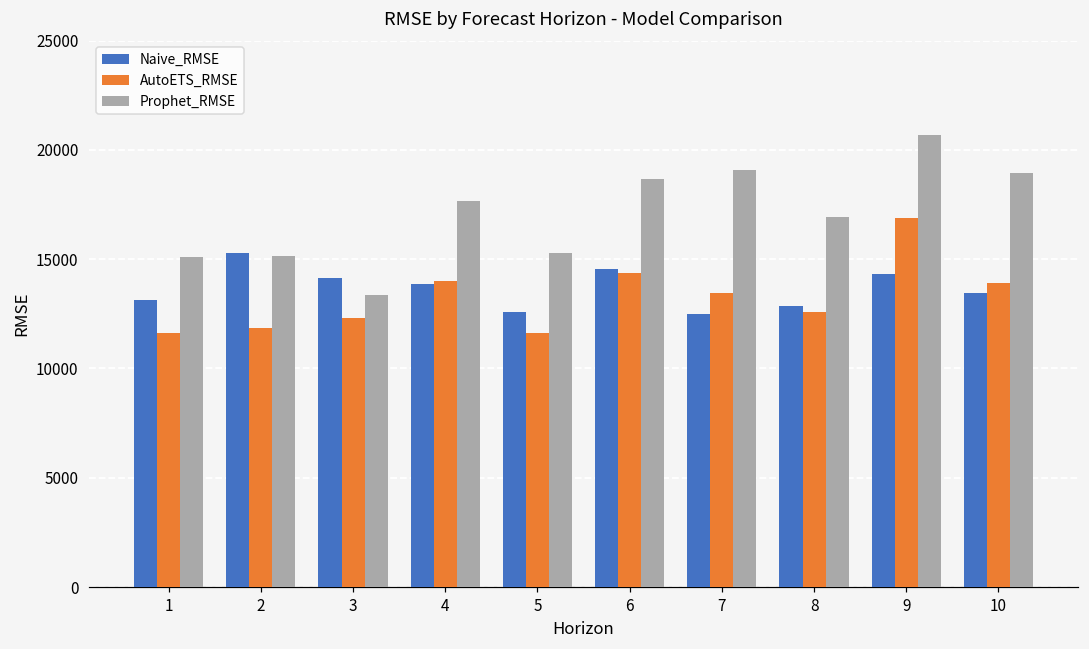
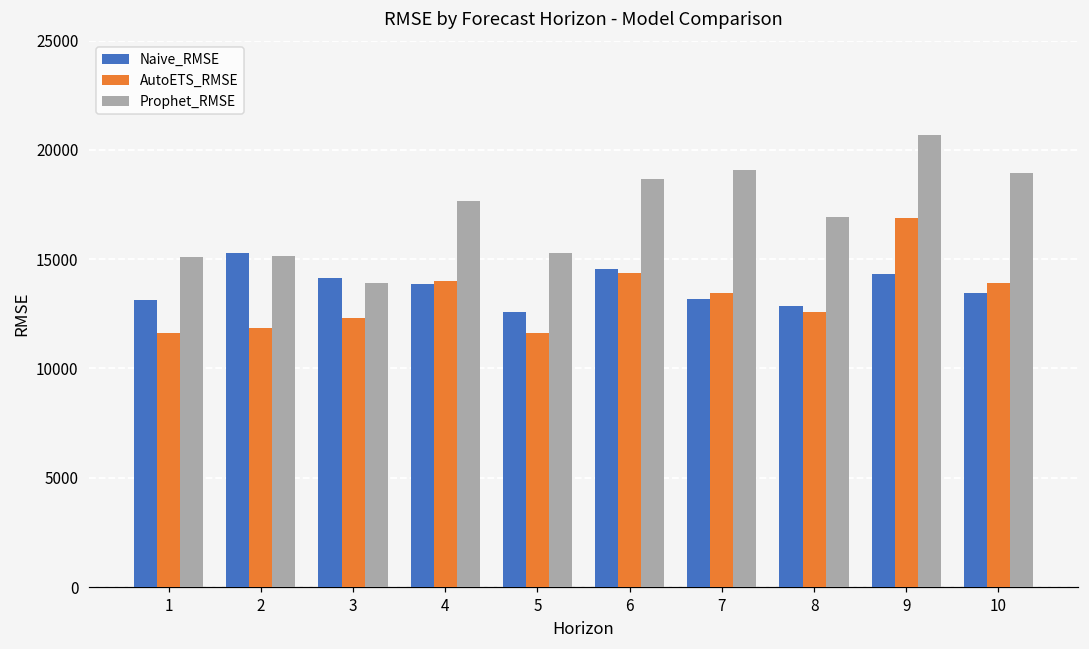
  {
    "Naive_RMSE": {
      "1": 13100,
      "2": 15300,
      "3": 14200,
      "4": 13900,
      "5": 12600,
      "6": 14500,
-     "7": 12500,
+     "7": 13200,
      "8": 12800,
      "9": 14300,
      "10": 13400
    },
    "AutoETS_RMSE": {
      "1": 11600,
      "2": 11900,
      "3": 12300,
      "4": 14000,
      "5": 11600,
      "6": 14400,
      "7": 13500,
      "8": 12600,
      "9": 16900,
      "10": 13900
    },
    "Prophet_RMSE": {
      "1": 15100,
      "2": 15200,
-     "3": 13300,
+     "3": 13900,
      "4": 17600,
      "5": 15300,
      "6": 18700,
      "7": 19100,
      "8": 16900,
      "9": 20700,
      "10": 18900
    }
  }
